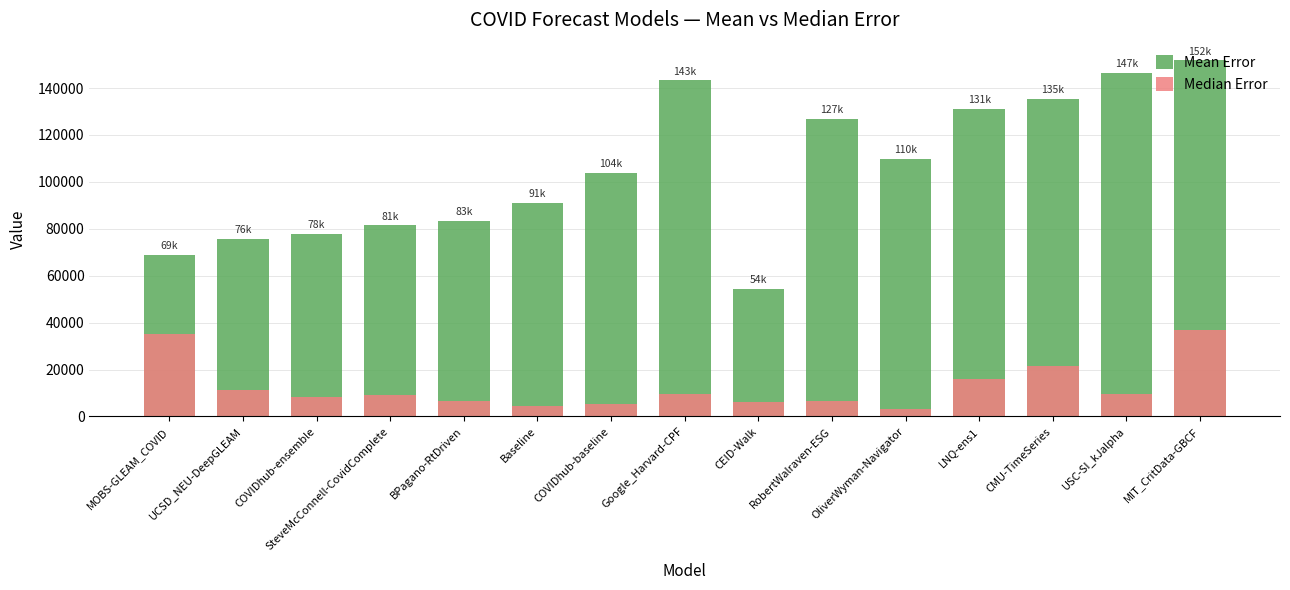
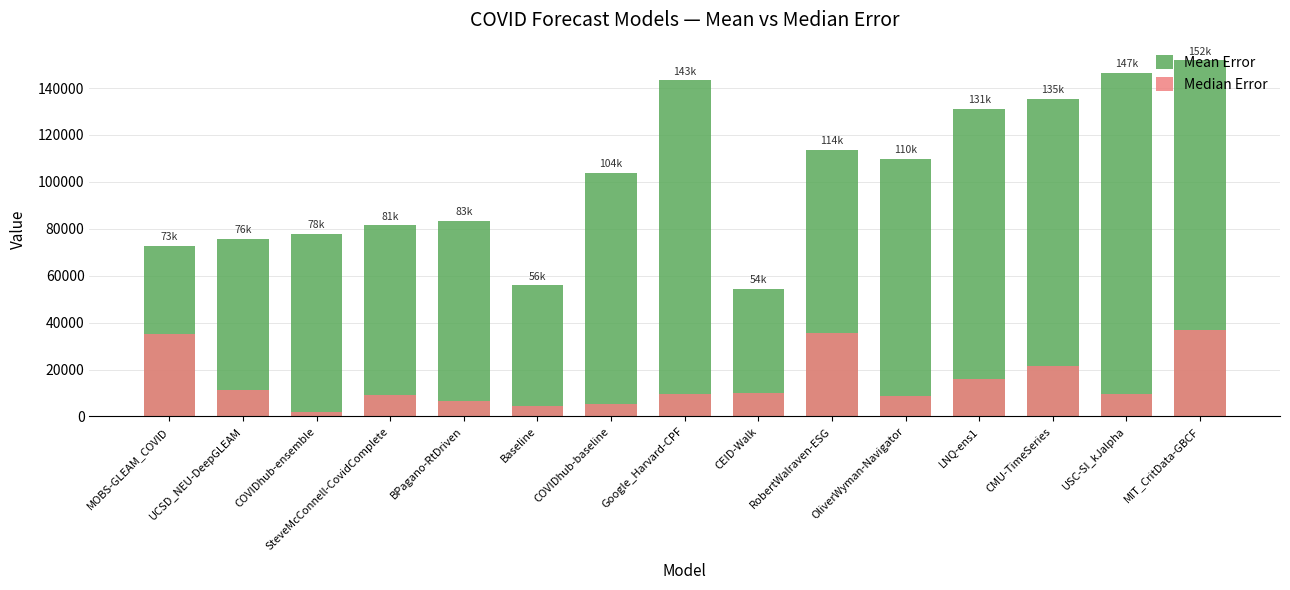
  {
    "Mean Error": {
-     "MOBS-GLEAM_COVID": "69k",
+     "MOBS-GLEAM_COVID": "73k",
      "UCSD_NEU-DeepGLEAM": "76k",
      "COVIDhub-ensemble": "78k",
      "SteveMcConnell-CovidComplete": "81k",
      "BPagano-RtDriven": "83k",
-     "Baseline": "91k",
+     "Baseline": "56k",
      "COVIDhub-baseline": "104k",
      "Google_Harvard-CPF": "143k",
      "CEID-Walk": "54k",
-     "RobertWalraven-ESG": "127k",
+     "RobertWalraven-ESG": "114k",
      "OliverWyman-Navigator": "110k",
      "LNQ-ens1": "131k",
      "CMU-TimeSeries": "135k",
      "USC-SI_kJalpha": "147k",
      "MIT_CritData-GBCF": "152k"
    },
    "Median Error": {
-     "COVIDhub-ensemble": "8000",
-     "CEID-Walk": "6000",
-     "RobertWalraven-ESG": "6000",
-     "OliverWyman-Navigator": "3000"
+     "COVIDhub-ensemble": "2000",
+     "CEID-Walk": "10000",
+     "RobertWalraven-ESG": "36000",
+     "OliverWyman-Navigator": "9000"
    }
  }
